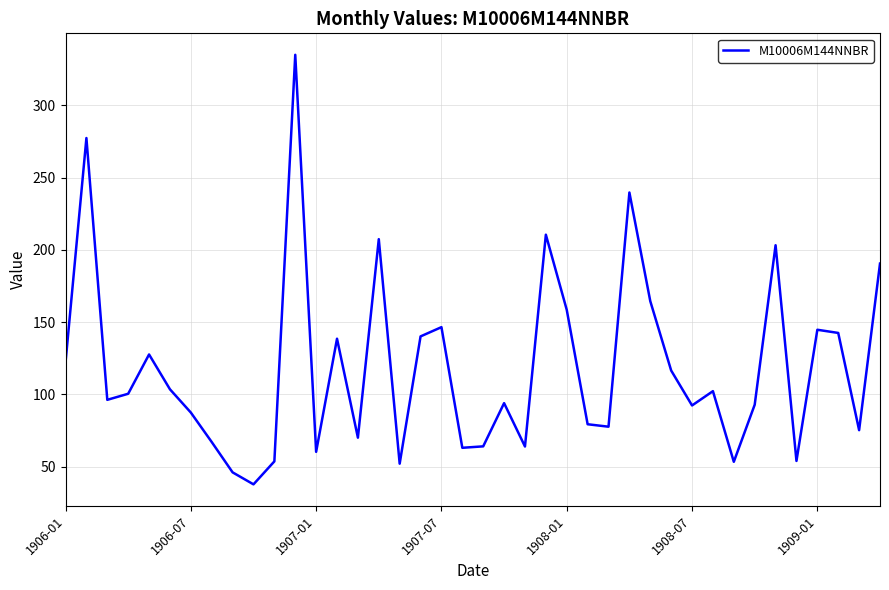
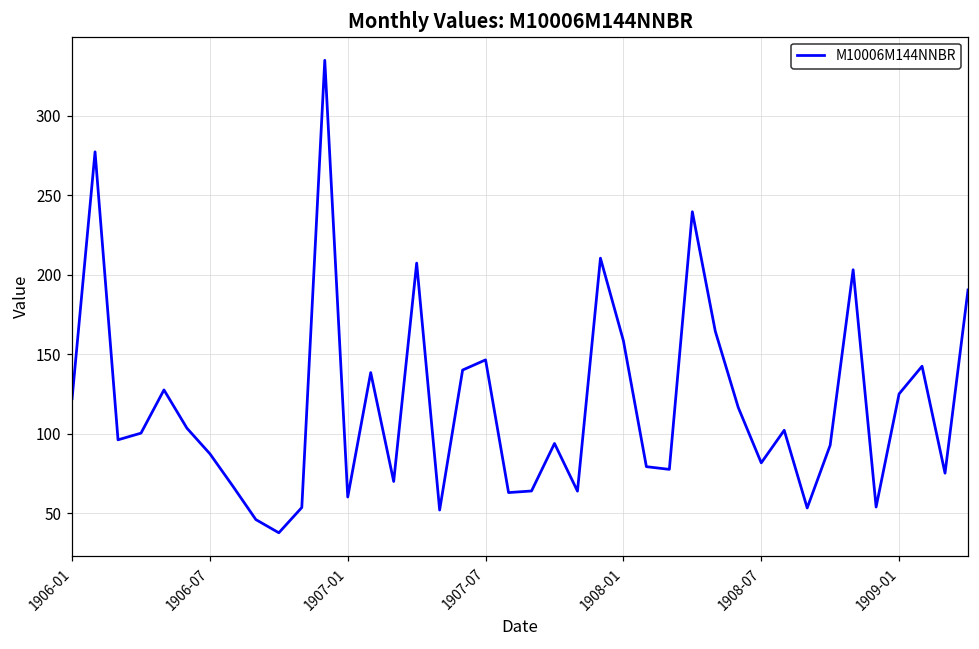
  {
    "1906-01": 122,
    "1906-07": 87,
    "1907-01": 60,
    "1907-07": 147,
    "1908-01": 159,
-   "1908-07": 92,
-   "1909-01": 145
+   "1908-07": 82,
+   "1909-01": 125
  }
